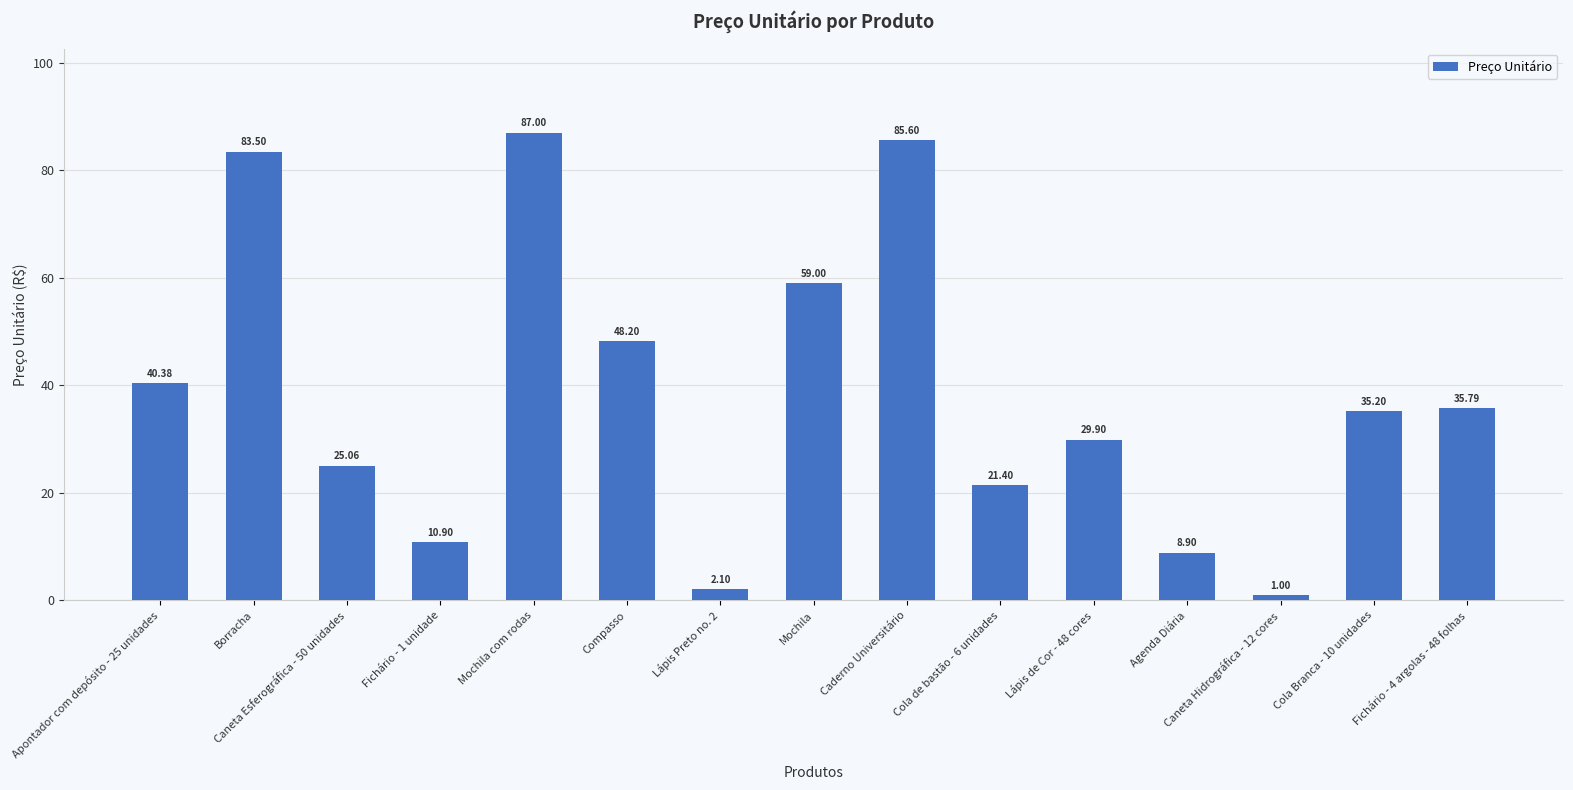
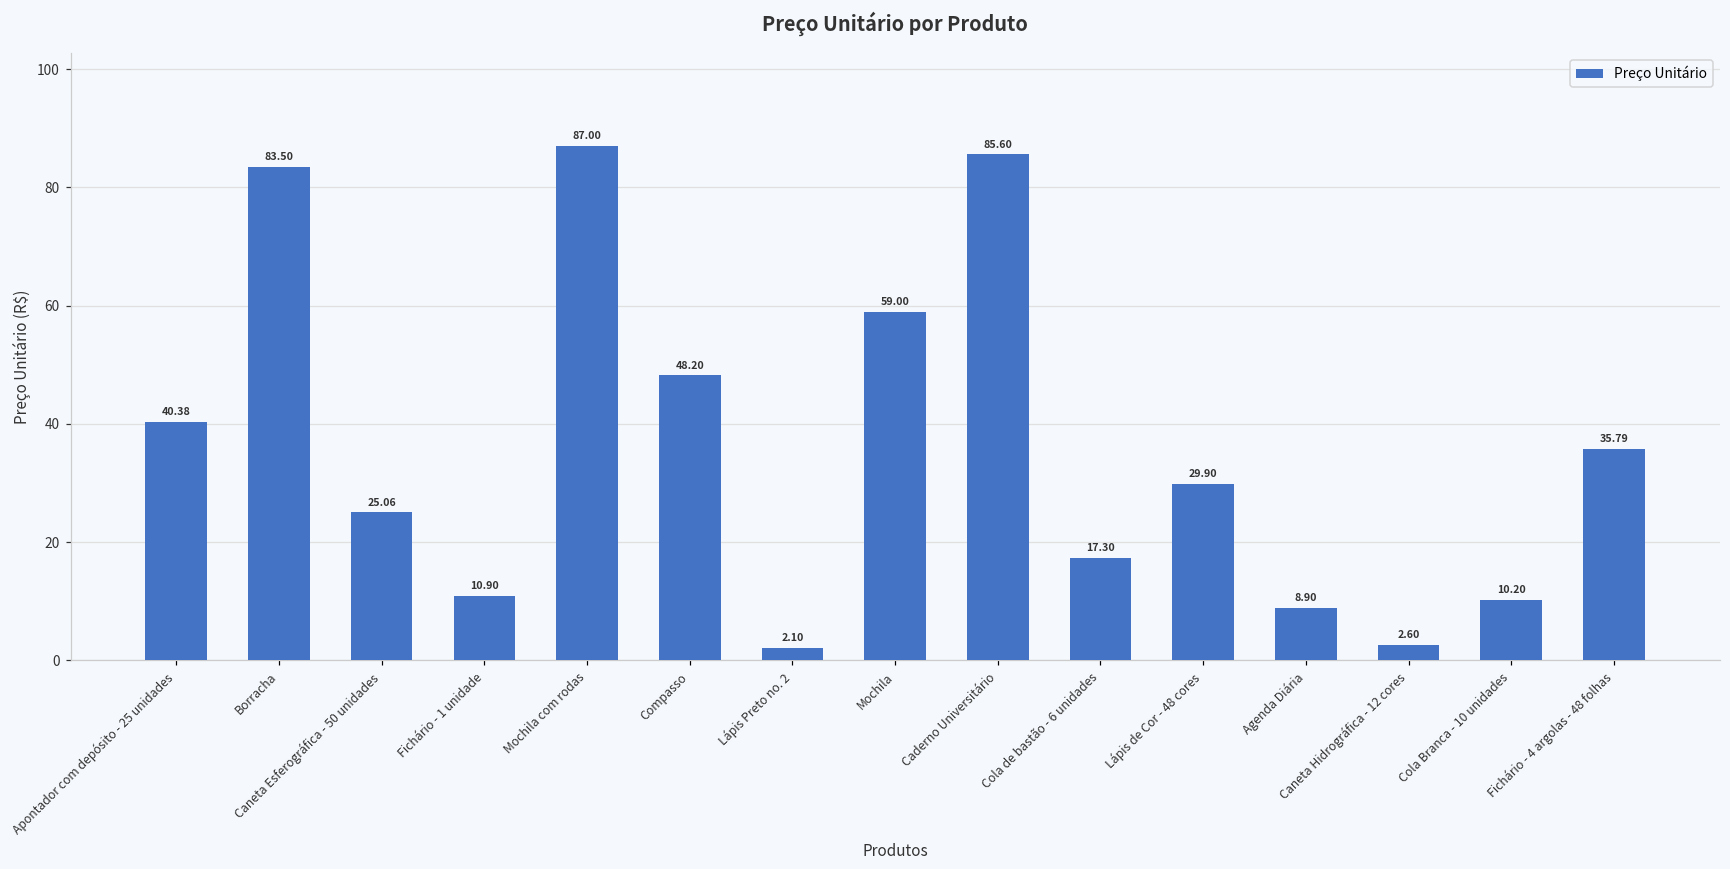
  {
    "Apontador com depósito - 25 unidades": 40.38,
    "Borracha": 83.50,
    "Caneta Esferográfica - 50 unidades": 25.06,
    "Fichário - 1 unidade": 10.90,
    "Mochila com rodas": 87.00,
    "Compasso": 48.20,
    "Lápis Preto no. 2": 2.10,
    "Mochila": 59.00,
    "Caderno Universitário": 85.60,
-   "Cola de bastão - 6 unidades": 21.40,
+   "Cola de bastão - 6 unidades": 17.30,
    "Lápis de Cor - 48 cores": 29.90,
    "Agenda Diária": 8.90,
-   "Caneta Hidrográfica - 12 cores": 1.00,
-   "Cola Branca - 10 unidades": 35.20,
+   "Caneta Hidrográfica - 12 cores": 2.60,
+   "Cola Branca - 10 unidades": 10.20,
    "Fichário - 4 argolas - 48 folhas": 35.79
  }
